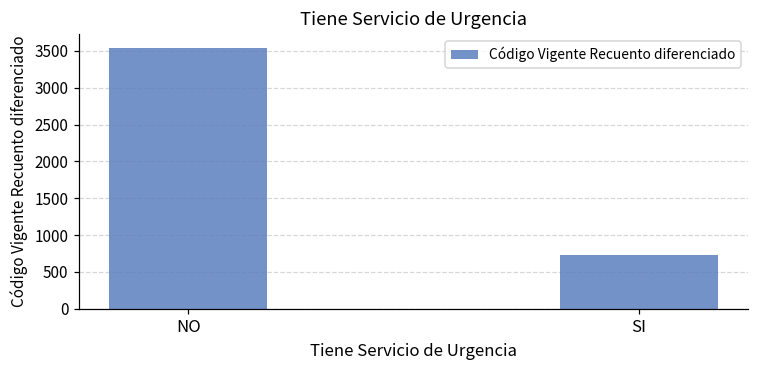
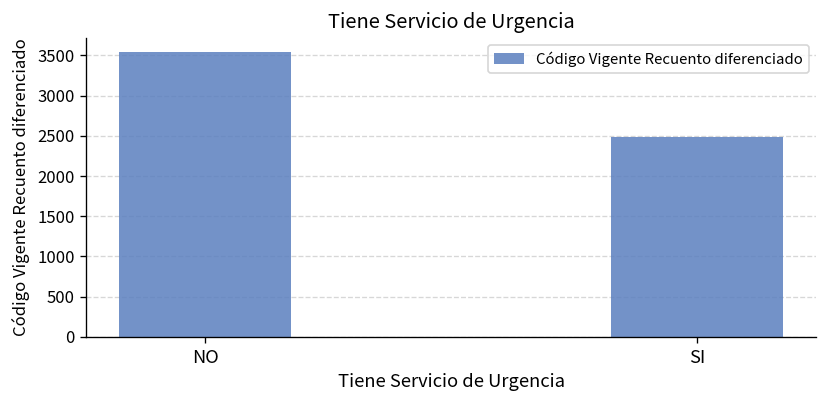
  {
    "NO": 3500,
-   "SI": 700
+   "SI": 2500
  }
